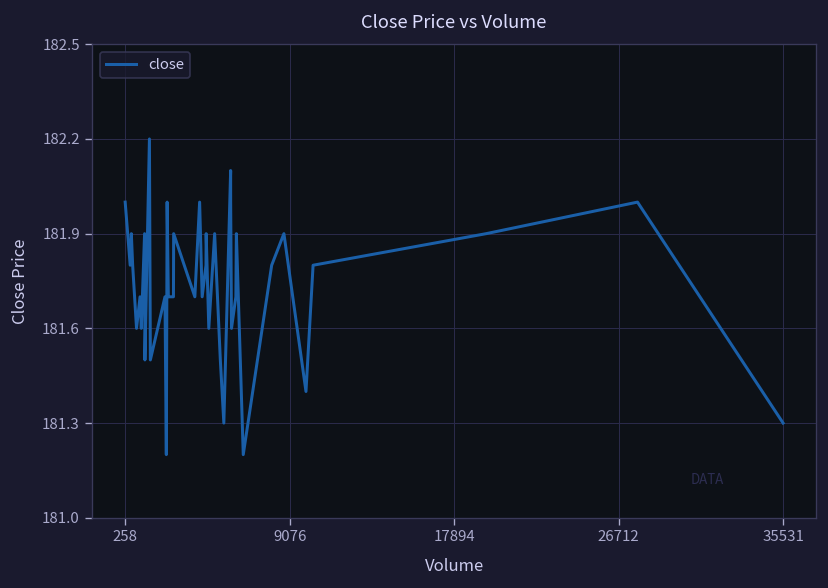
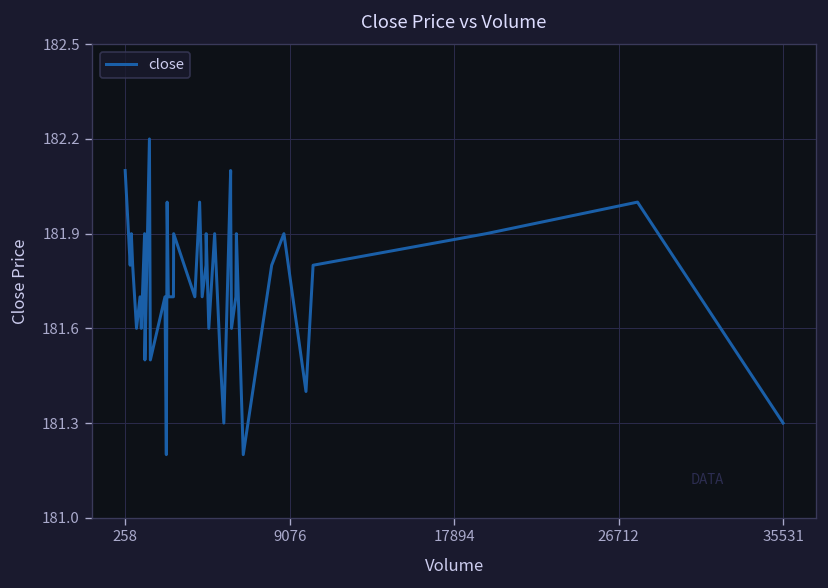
  {
-   "258": 182.0,
+   "258": 182.1,
    "35531": 181.3
  }
